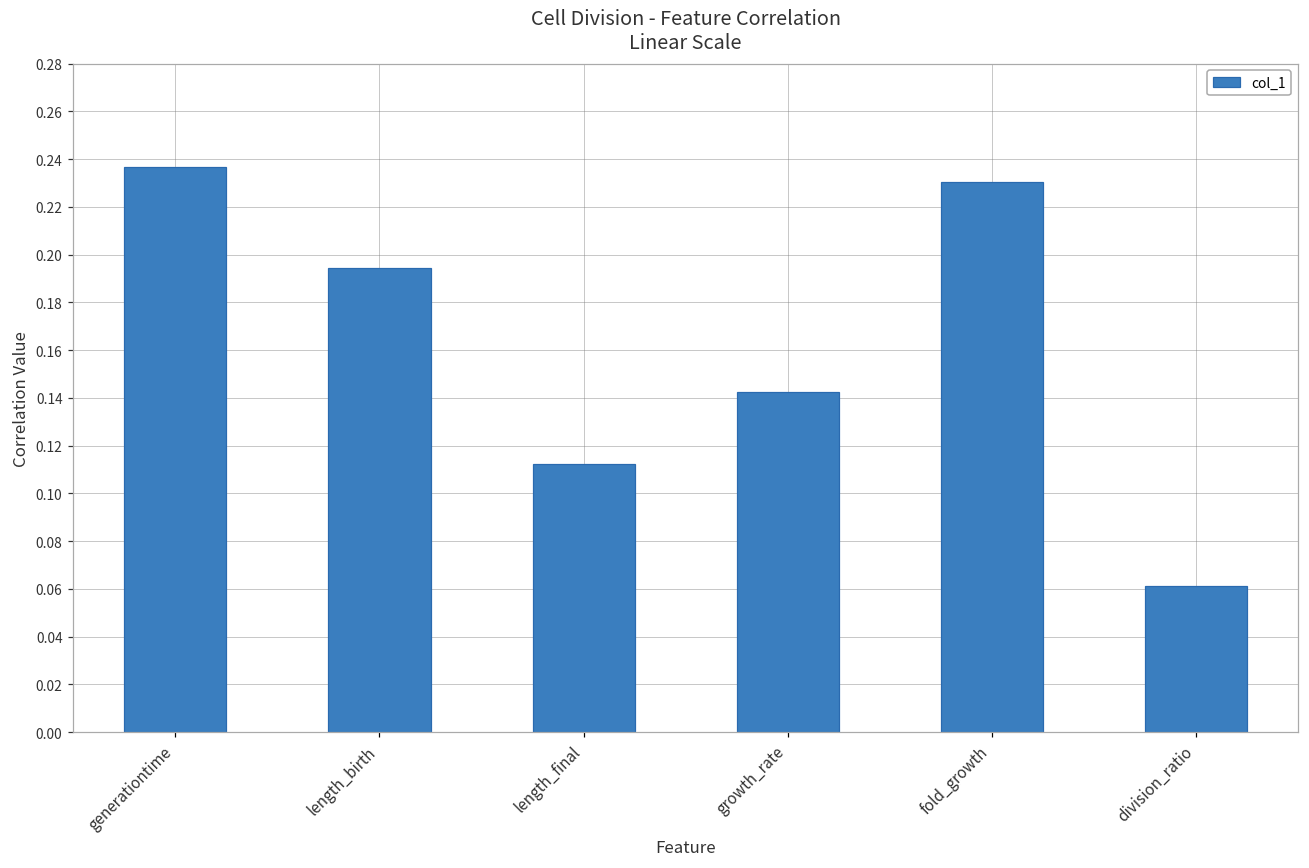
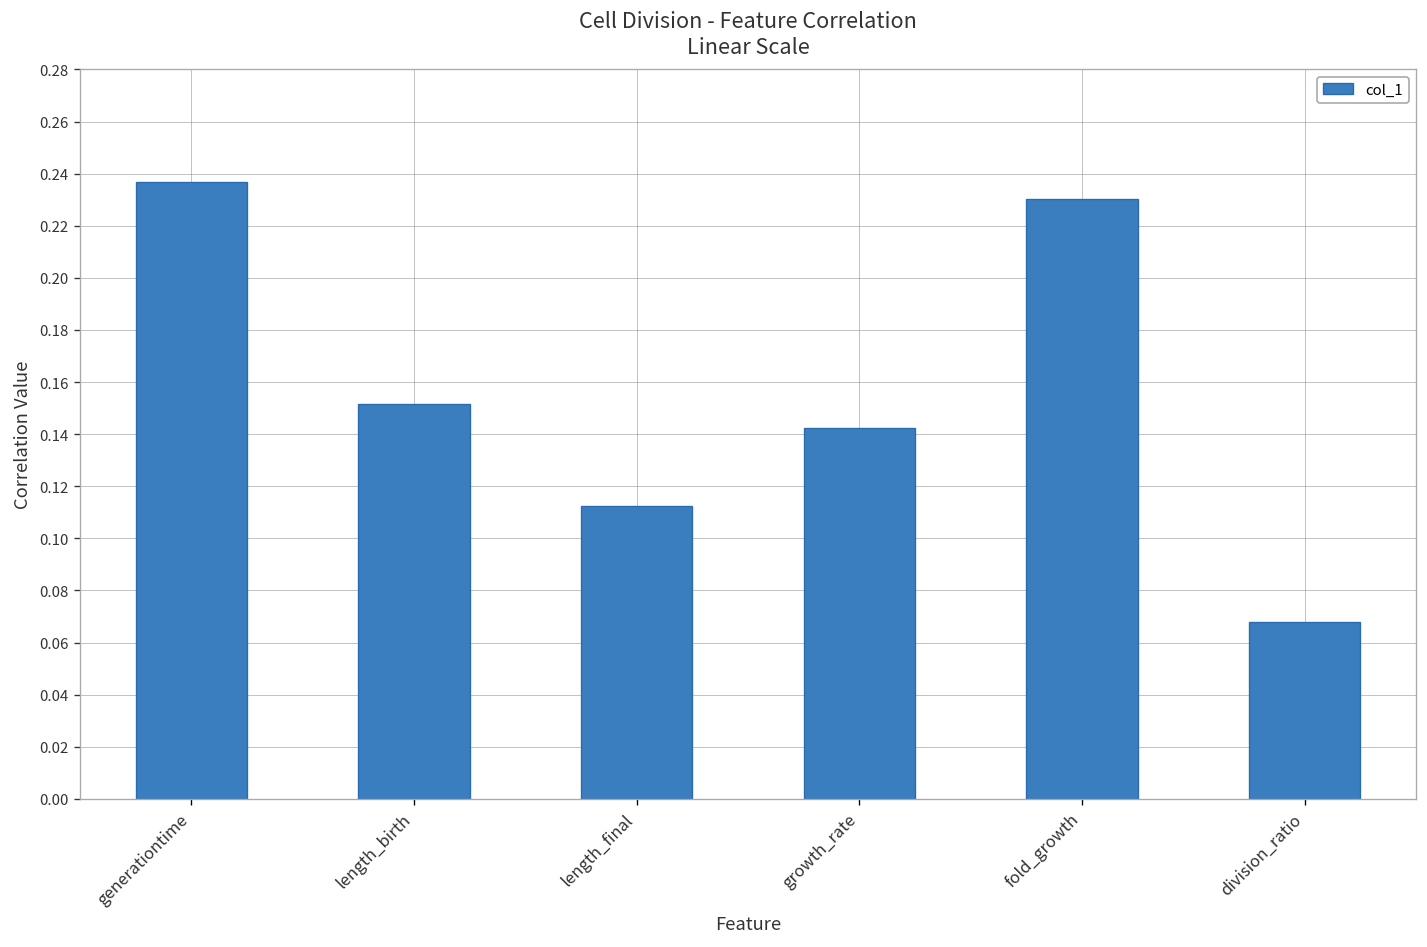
  {
    "generationtime": 0.237,
-   "length_birth": 0.194,
+   "length_birth": 0.151,
    "length_final": 0.112,
    "growth_rate": 0.142,
    "fold_growth": 0.230,
-   "division_ratio": 0.061
+   "division_ratio": 0.068
  }
